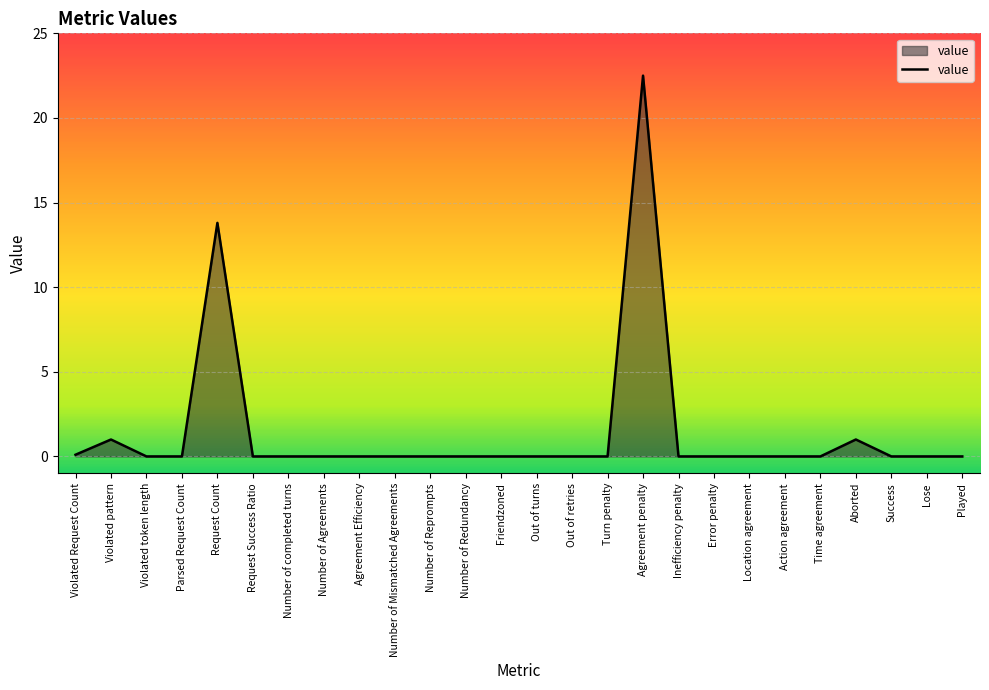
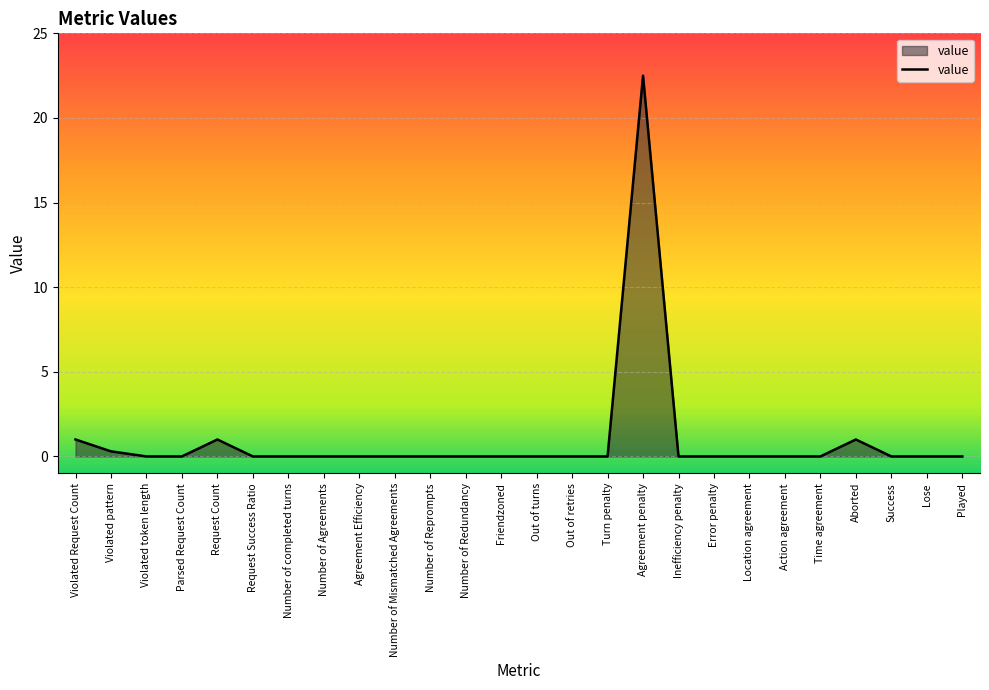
  {
-   "Violated Request Count": 0.1,
-   "Violated pattern": 1.0,
+   "Violated Request Count": 1.0,
+   "Violated pattern": 0.3,
    "Violated token length": 0.0,
    "Parsed Request Count": 0.0,
-   "Request Count": 13.8,
+   "Request Count": 1.0,
    "Request Success Ratio": 0.0,
    "Number of completed turns": 0.0,
    "Number of Agreements": 0.0,
    "Agreement Efficiency": 0.0,
    "Number of Mismatched Agreements": 0.0,
    "Number of Reprompts": 0.0,
    "Number of Redundancy": 0.0,
    "Friendzoned": 0.0,
    "Out of turns": 0.0,
    "Out of retries": 0.0,
    "Turn penalty": 0.0,
    "Agreement penalty": 22.5,
    "Inefficiency penalty": 0.0,
    "Error penalty": 0.0,
    "Location agreement": 0.0,
    "Action agreement": 0.0,
    "Time agreement": 0.0,
    "Aborted": 1.0,
    "Success": 0.0,
    "Lose": 0.0,
    "Played": 0.0
  }
